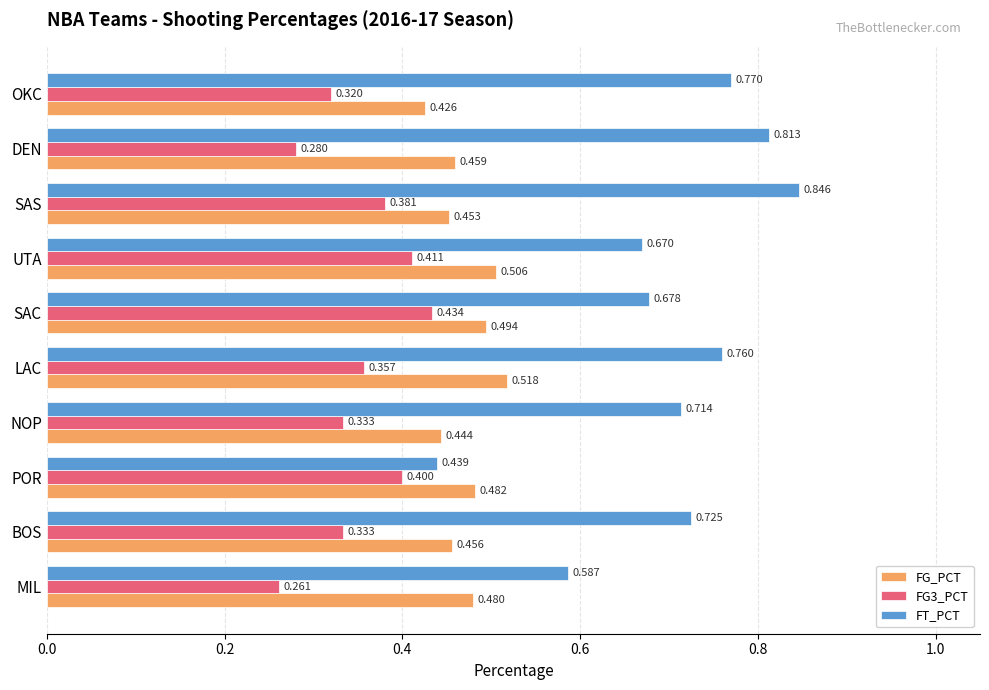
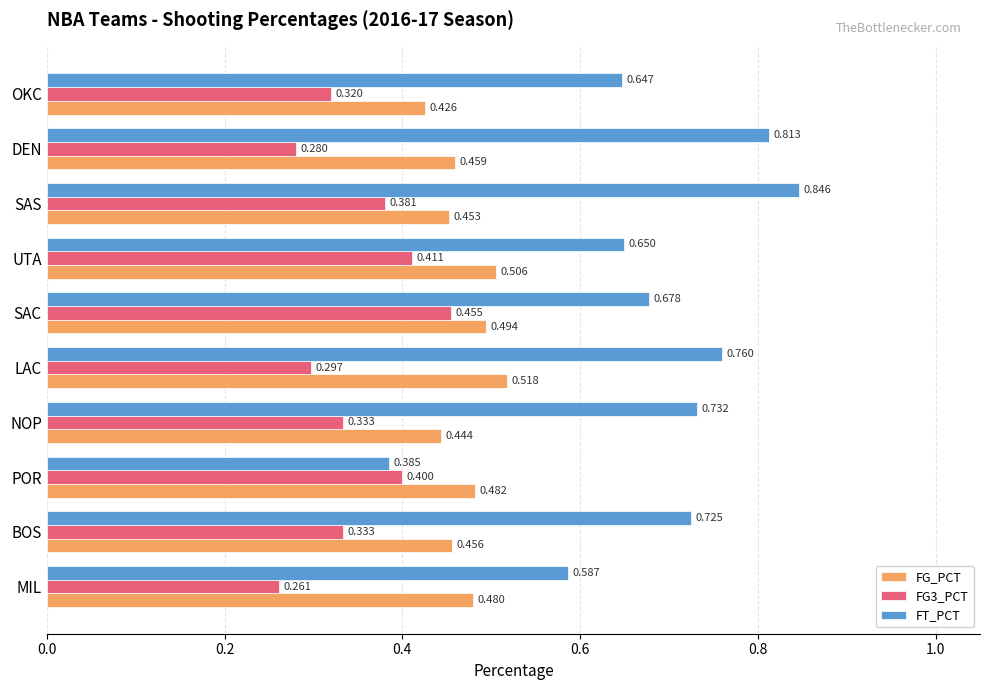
  {
    "FG_PCT": {
      "OKC": 0.426,
      "DEN": 0.459,
      "SAS": 0.453,
      "UTA": 0.506,
      "SAC": 0.494,
      "LAC": 0.518,
      "NOP": 0.444,
      "POR": 0.482,
      "BOS": 0.456,
      "MIL": 0.480
    },
    "FG3_PCT": {
      "OKC": 0.320,
      "DEN": 0.280,
      "SAS": 0.381,
      "UTA": 0.411,
-     "SAC": 0.434,
-     "LAC": 0.357,
+     "SAC": 0.455,
+     "LAC": 0.297,
      "NOP": 0.333,
      "POR": 0.400,
      "BOS": 0.333,
      "MIL": 0.261
    },
    "FT_PCT": {
-     "OKC": 0.770,
+     "OKC": 0.647,
      "DEN": 0.813,
      "SAS": 0.846,
-     "UTA": 0.670,
+     "UTA": 0.650,
      "SAC": 0.678,
      "LAC": 0.760,
-     "NOP": 0.714,
-     "POR": 0.439,
+     "NOP": 0.732,
+     "POR": 0.385,
      "BOS": 0.725,
      "MIL": 0.587
    }
  }
